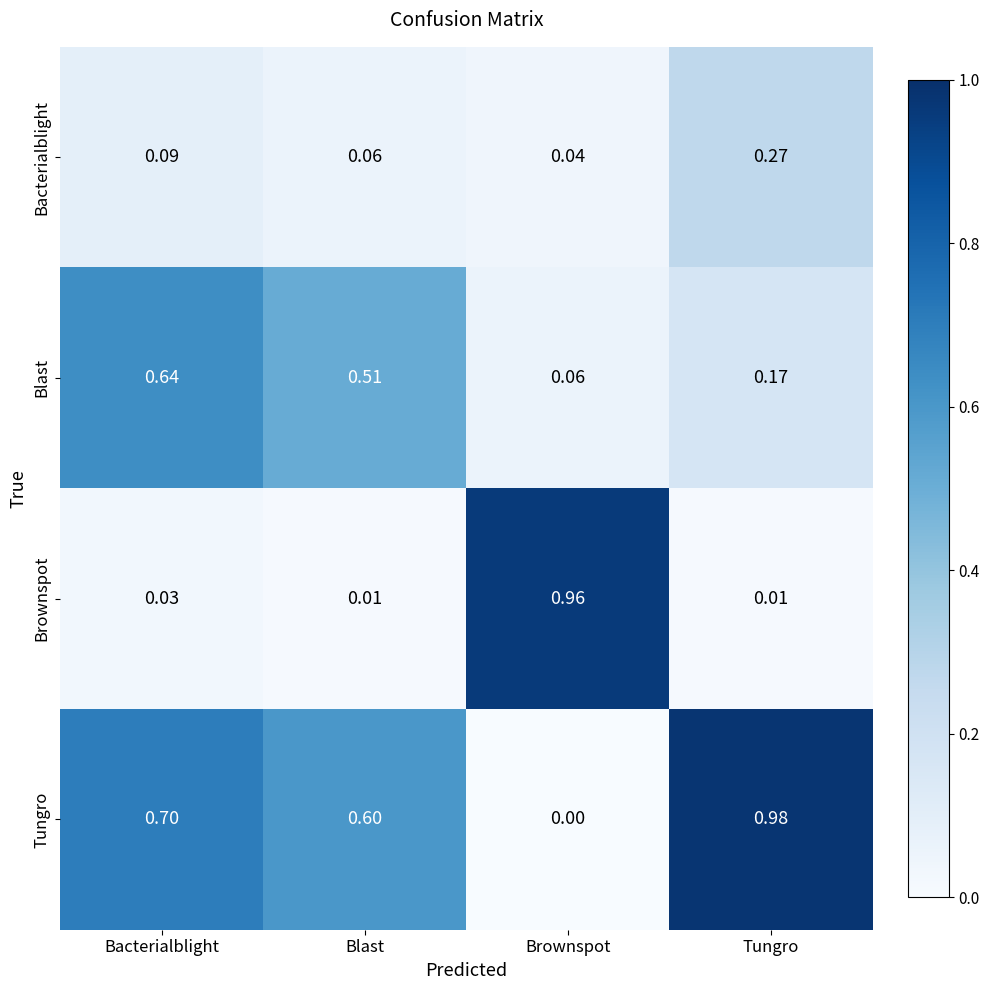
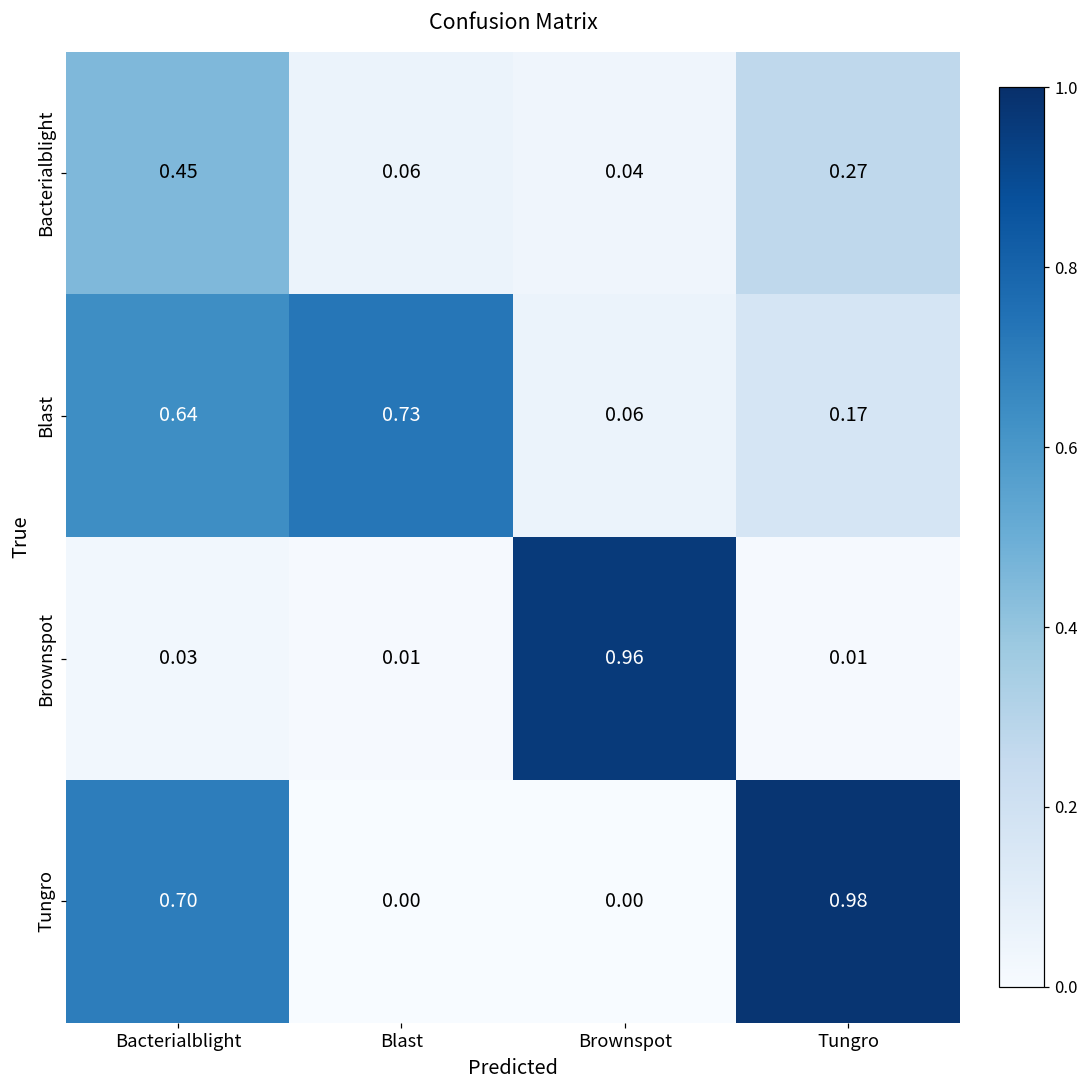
  {
    "Bacterialblight": {
-     "Bacterialblight": 0.09,
+     "Bacterialblight": 0.45,
      "Blast": 0.06,
      "Brownspot": 0.04,
      "Tungro": 0.27
    },
    "Blast": {
      "Bacterialblight": 0.64,
-     "Blast": 0.51,
+     "Blast": 0.73,
      "Brownspot": 0.06,
      "Tungro": 0.17
    },
    "Brownspot": {
      "Bacterialblight": 0.03,
      "Blast": 0.01,
      "Brownspot": 0.96,
      "Tungro": 0.01
    },
    "Tungro": {
      "Bacterialblight": 0.70,
-     "Blast": 0.60,
+     "Blast": 0.00,
      "Brownspot": 0.00,
      "Tungro": 0.98
    }
  }
